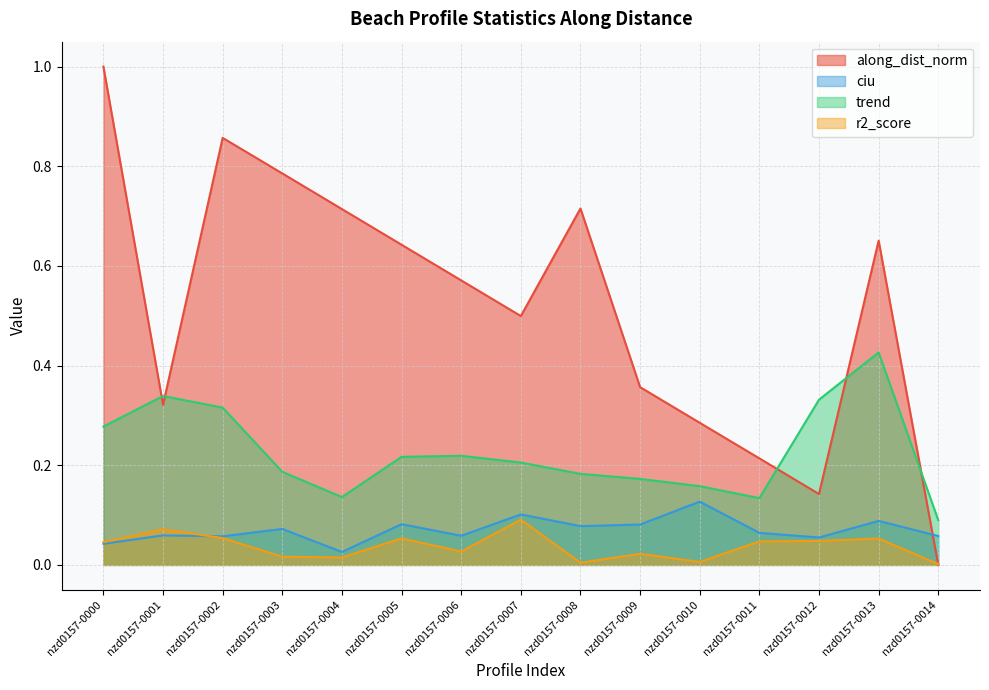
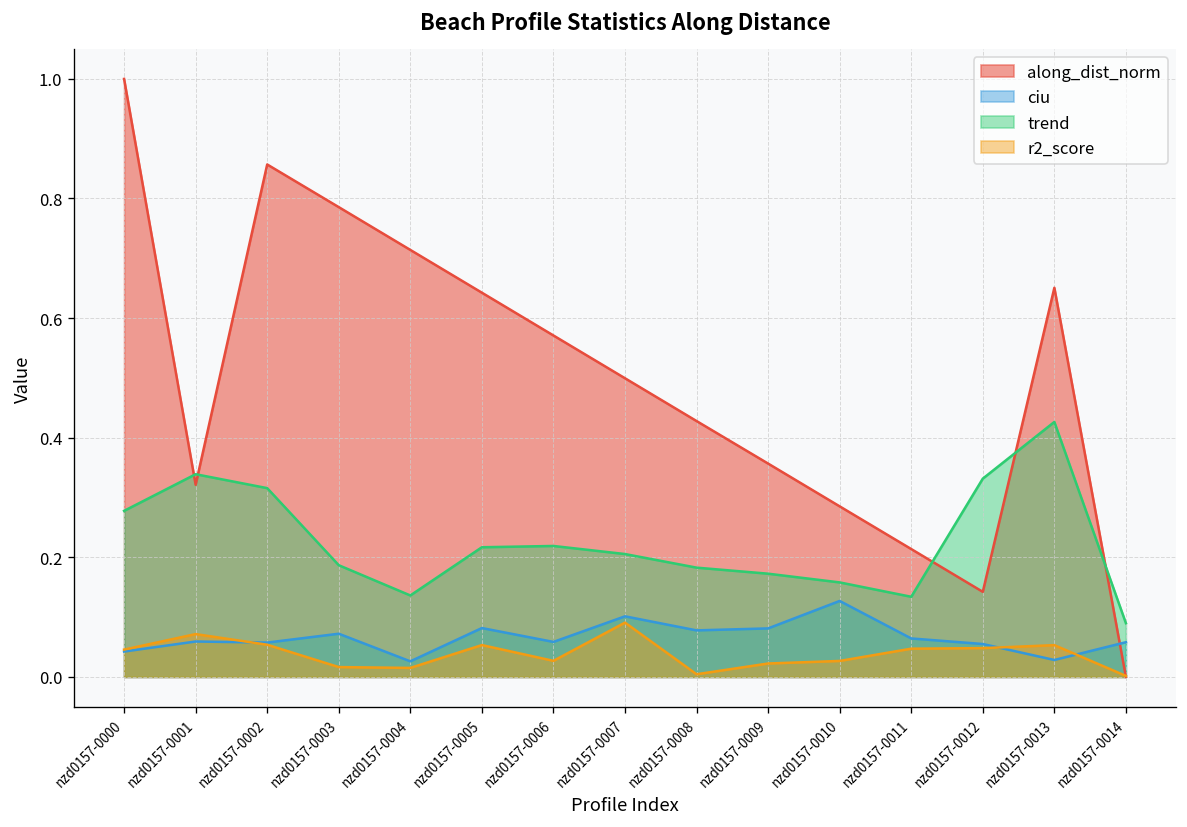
  {
    "along_dist_norm": {
      "nzd0157-0000": 1.00,
      "nzd0157-0001": 0.32,
      "nzd0157-0002": 0.86,
      "nzd0157-0003": 0.79,
      "nzd0157-0004": 0.71,
      "nzd0157-0005": 0.64,
      "nzd0157-0006": 0.57,
      "nzd0157-0007": 0.50,
-     "nzd0157-0008": 0.72,
+     "nzd0157-0008": 0.43,
      "nzd0157-0009": 0.36,
      "nzd0157-0010": 0.29,
      "nzd0157-0011": 0.21,
      "nzd0157-0012": 0.14,
      "nzd0157-0013": 0.65
    },
    "ciu": {
      "nzd0157-0001": 0.06,
      "nzd0157-0003": 0.07,
      "nzd0157-0004": 0.03,
      "nzd0157-0005": 0.08,
      "nzd0157-0006": 0.06,
      "nzd0157-0007": 0.10,
      "nzd0157-0008": 0.08,
      "nzd0157-0009": 0.08,
      "nzd0157-0010": 0.13,
      "nzd0157-0011": 0.06,
      "nzd0157-0012": 0.06,
-     "nzd0157-0013": 0.09,
+     "nzd0157-0013": 0.03,
      "nzd0157-0014": 0.06
    },
    "trend": {
      "nzd0157-0000": 0.28,
      "nzd0157-0001": 0.34,
      "nzd0157-0002": 0.32,
      "nzd0157-0003": 0.19,
      "nzd0157-0004": 0.14,
      "nzd0157-0005": 0.22,
      "nzd0157-0006": 0.22,
      "nzd0157-0007": 0.21,
      "nzd0157-0008": 0.18,
      "nzd0157-0009": 0.17,
      "nzd0157-0010": 0.16,
      "nzd0157-0011": 0.13,
      "nzd0157-0012": 0.33,
      "nzd0157-0013": 0.43,
      "nzd0157-0014": 0.09
    },
    "r2_score": {
      "nzd0157-0001": 0.07,
      "nzd0157-0003": 0.02,
      "nzd0157-0004": 0.02,
      "nzd0157-0005": 0.05,
      "nzd0157-0006": 0.03,
      "nzd0157-0007": 0.09,
      "nzd0157-0008": 0.00,
      "nzd0157-0009": 0.02,
-     "nzd0157-0010": 0.01,
+     "nzd0157-0010": 0.03,
      "nzd0157-0011": 0.05,
      "nzd0157-0012": 0.05,
      "nzd0157-0013": 0.05
    }
  }
